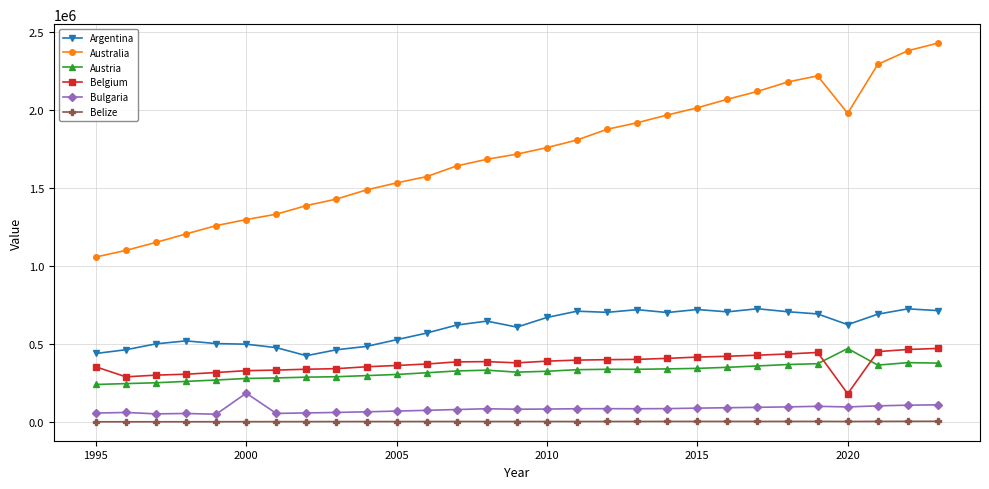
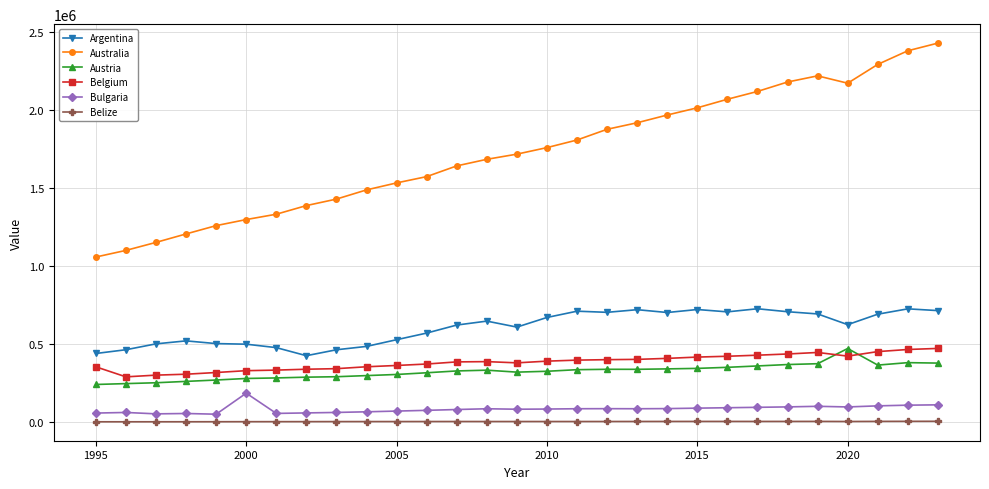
  {
    "Argentina": {
      "1995": 440000,
      "2000": 500000,
      "2005": 530000,
      "2010": 670000,
      "2015": 720000,
      "2020": 620000
    },
    "Australia": {
      "1995": 1060000,
      "2000": 1300000,
      "2005": 1530000,
      "2010": 1760000,
      "2015": 2010000,
-     "2020": 1980000
+     "2020": 2170000
    },
    "Austria": {
      "1995": 240000,
      "2000": 280000,
      "2005": 310000,
      "2010": 330000,
      "2015": 340000,
      "2020": 470000
    },
    "Belgium": {
      "1995": 350000,
      "2000": 330000,
      "2005": 360000,
      "2010": 390000,
      "2015": 420000,
-     "2020": 180000
+     "2020": 420000
    },
    "Bulgaria": {
      "1995": 60000,
      "2000": 190000,
      "2005": 70000,
      "2010": 80000,
      "2015": 90000,
      "2020": 100000
    },
    "Belize": {
      "1995": 0,
      "2000": 0,
      "2005": 0,
      "2010": 0,
      "2015": 0,
      "2020": 0
    }
  }
